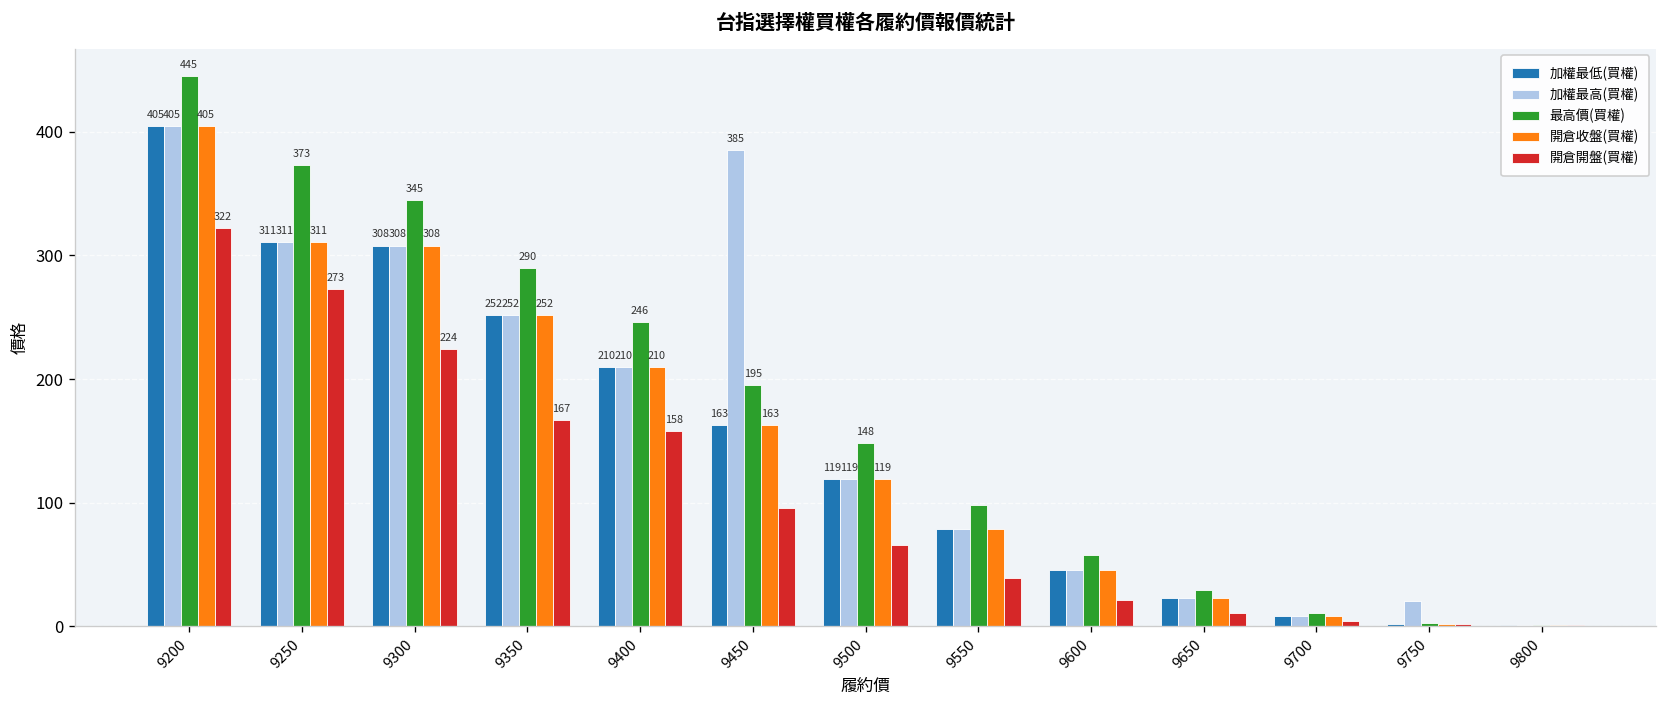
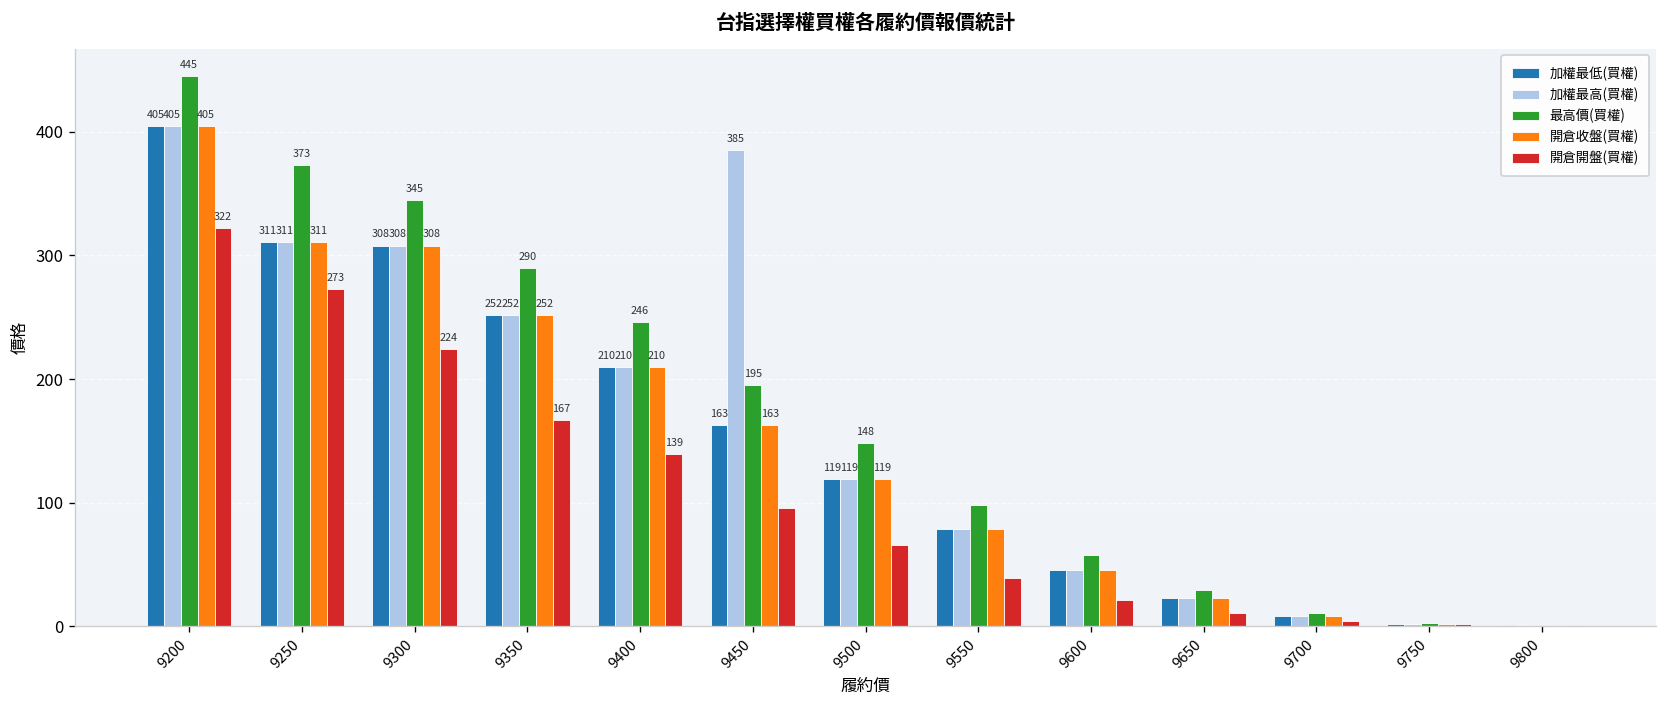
  {
    "加權最低(買權)": {
      "9200": 405,
      "9250": 311,
      "9300": 308,
      "9350": 252,
      "9400": 210,
      "9450": 163,
      "9500": 119
    },
    "加權最高(買權)": {
      "9550": 79,
      "9600": 46,
      "9650": 23,
      "9700": 8,
-     "9750": 20
+     "9750": 2
    },
    "最高價(買權)": {
      "9200": 445,
      "9250": 373,
      "9300": 345,
      "9350": 290,
      "9400": 246,
      "9450": 195,
      "9500": 148
    },
    "開倉收盤(買權)": {
      "9200": 405,
      "9250": 311,
      "9300": 308,
      "9350": 252,
      "9400": 210,
      "9450": 163,
      "9500": 119
    },
    "開倉開盤(買權)": {
      "9200": 322,
      "9250": 273,
      "9300": 224,
      "9350": 167,
-     "9400": 158
+     "9400": 139
    }
  }
